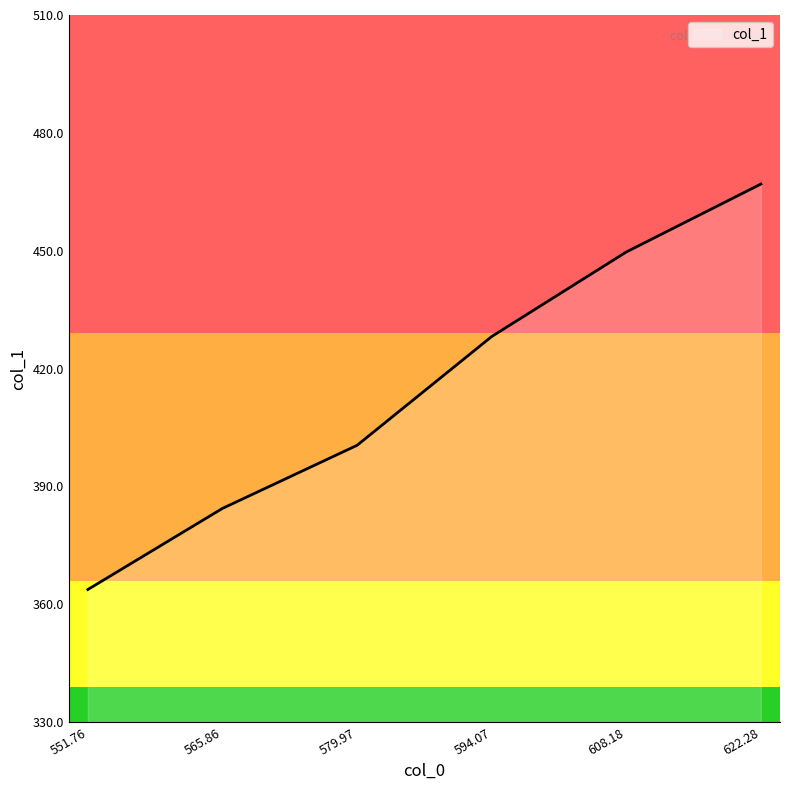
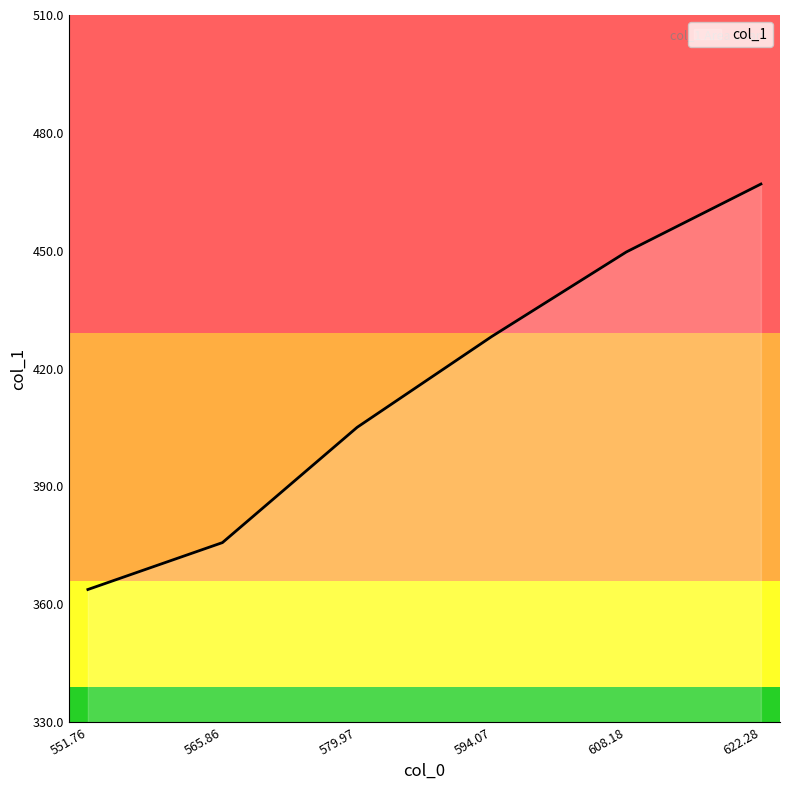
  {
    "551.76": 364,
-   "565.86": 384,
-   "579.97": 400,
+   "565.86": 376,
+   "579.97": 405,
    "594.07": 428,
    "608.18": 450,
    "622.28": 467
  }
